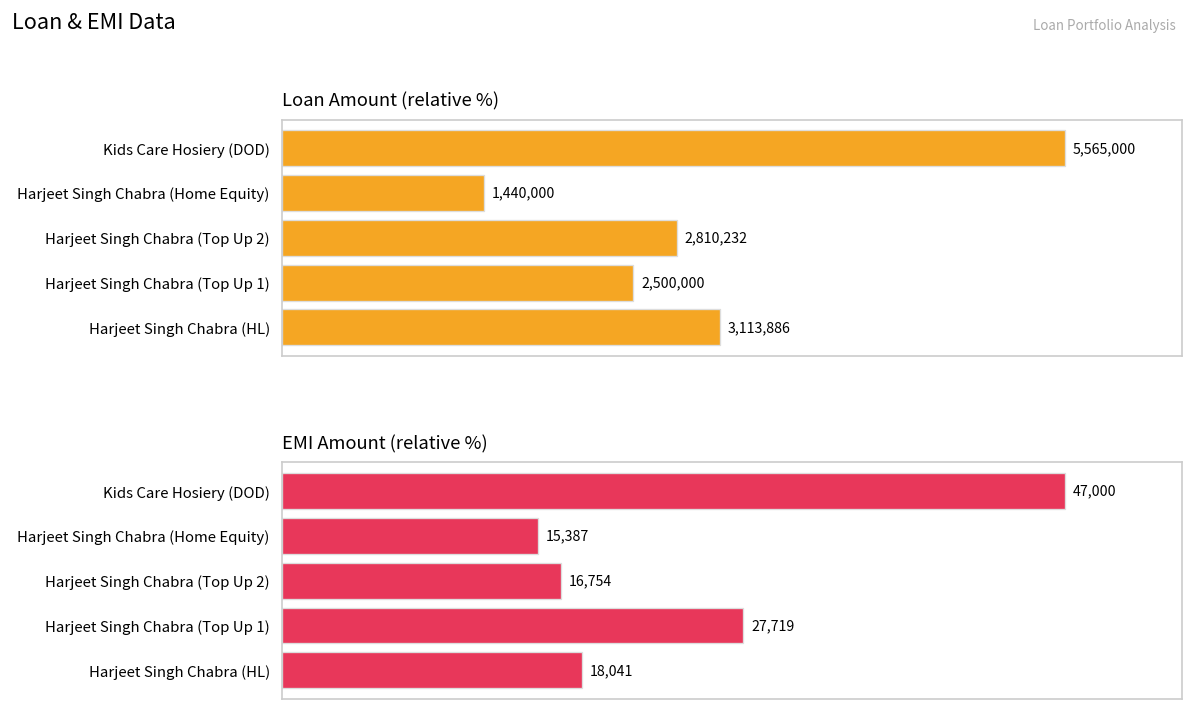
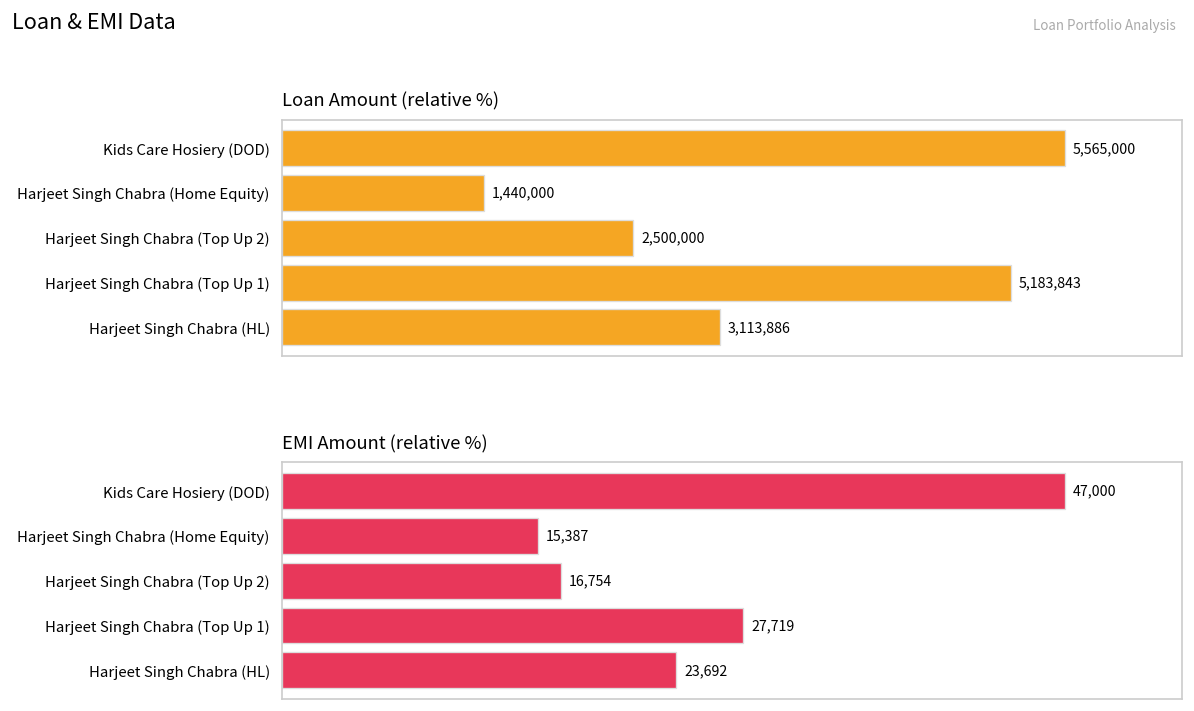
  {
    "Loan Amount (relative %)": {
-     "Harjeet Singh Chabra (Top Up 2)": "2,810,232",
-     "Harjeet Singh Chabra (Top Up 1)": "2,500,000"
+     "Harjeet Singh Chabra (Top Up 2)": "2,500,000",
+     "Harjeet Singh Chabra (Top Up 1)": "5,183,843"
    },
    "EMI Amount (relative %)": {
-     "Harjeet Singh Chabra (HL)": "18,041"
+     "Harjeet Singh Chabra (HL)": "23,692"
    }
  }
